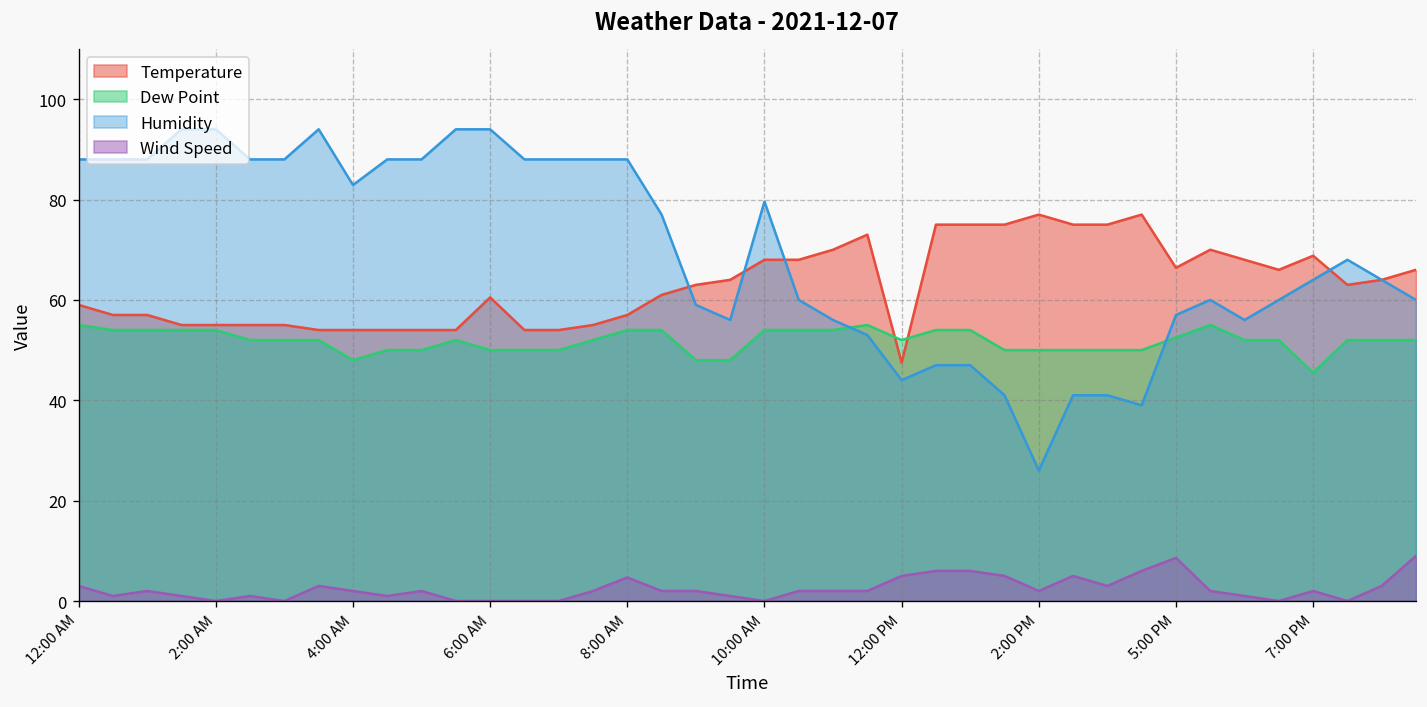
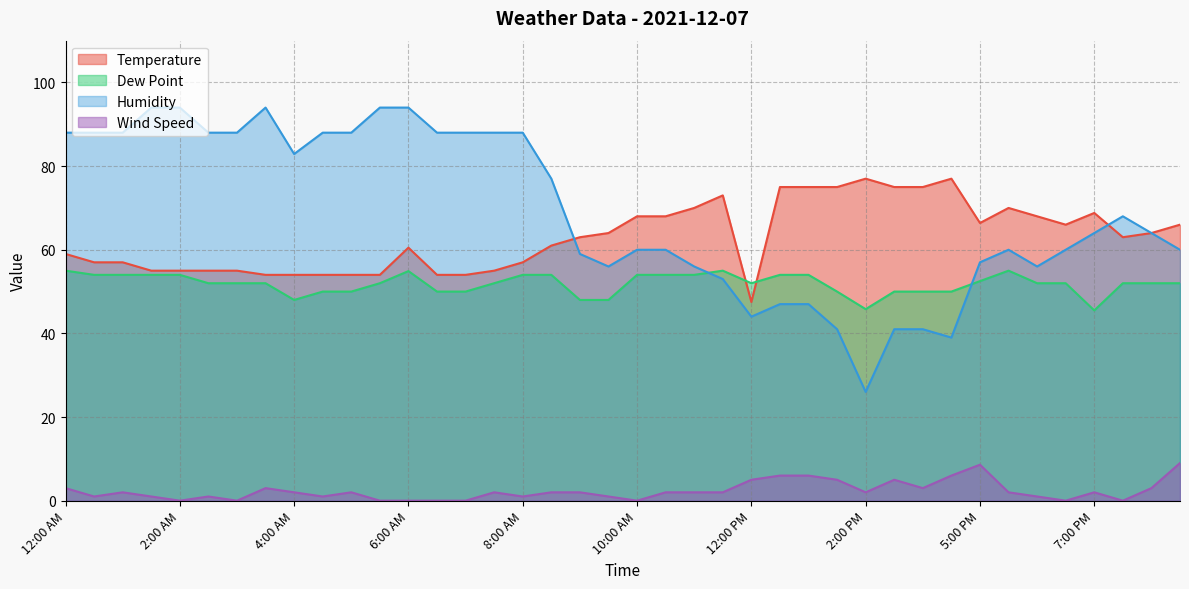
  {
    "Temperature": {
      "12:00 AM": 59,
      "2:00 AM": 55,
      "4:00 AM": 54,
      "6:00 AM": 61,
      "8:00 AM": 57,
      "10:00 AM": 68,
      "12:00 PM": 48,
      "2:00 PM": 77,
      "5:00 PM": 66,
      "7:00 PM": 69
    },
    "Dew Point": {
      "12:00 AM": 55,
      "2:00 AM": 54,
      "4:00 AM": 48,
-     "6:00 AM": 50,
+     "6:00 AM": 55,
      "8:00 AM": 54,
      "10:00 AM": 54,
      "12:00 PM": 52,
-     "2:00 PM": 50,
+     "2:00 PM": 46,
      "5:00 PM": 53,
      "7:00 PM": 46
    },
    "Humidity": {
      "12:00 AM": 88,
      "4:00 AM": 83,
      "6:00 AM": 94,
      "8:00 AM": 88,
-     "10:00 AM": 80,
+     "10:00 AM": 60,
      "12:00 PM": 44,
      "2:00 PM": 26,
      "5:00 PM": 57,
      "7:00 PM": 64
    },
    "Wind Speed": {
      "12:00 AM": 3,
      "2:00 AM": 0,
      "4:00 AM": 2,
      "6:00 AM": 0,
-     "8:00 AM": 5,
+     "8:00 AM": 1,
      "10:00 AM": 0,
      "12:00 PM": 5,
      "2:00 PM": 2,
      "5:00 PM": 9,
      "7:00 PM": 2
    }
  }
